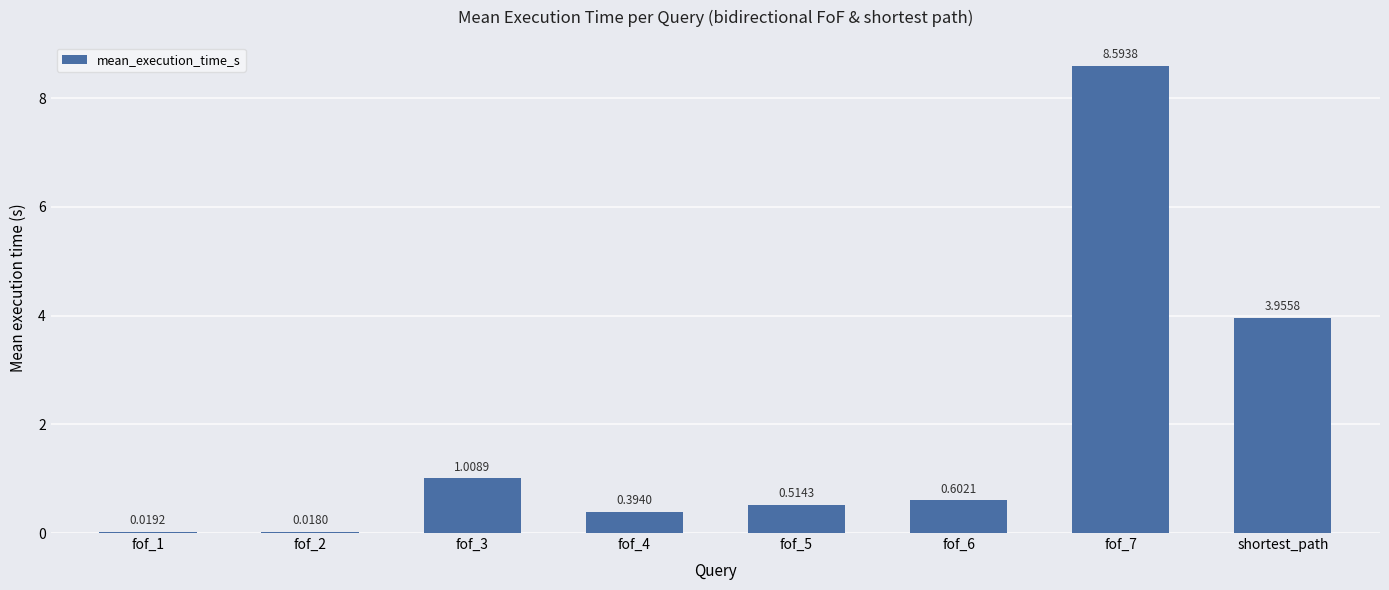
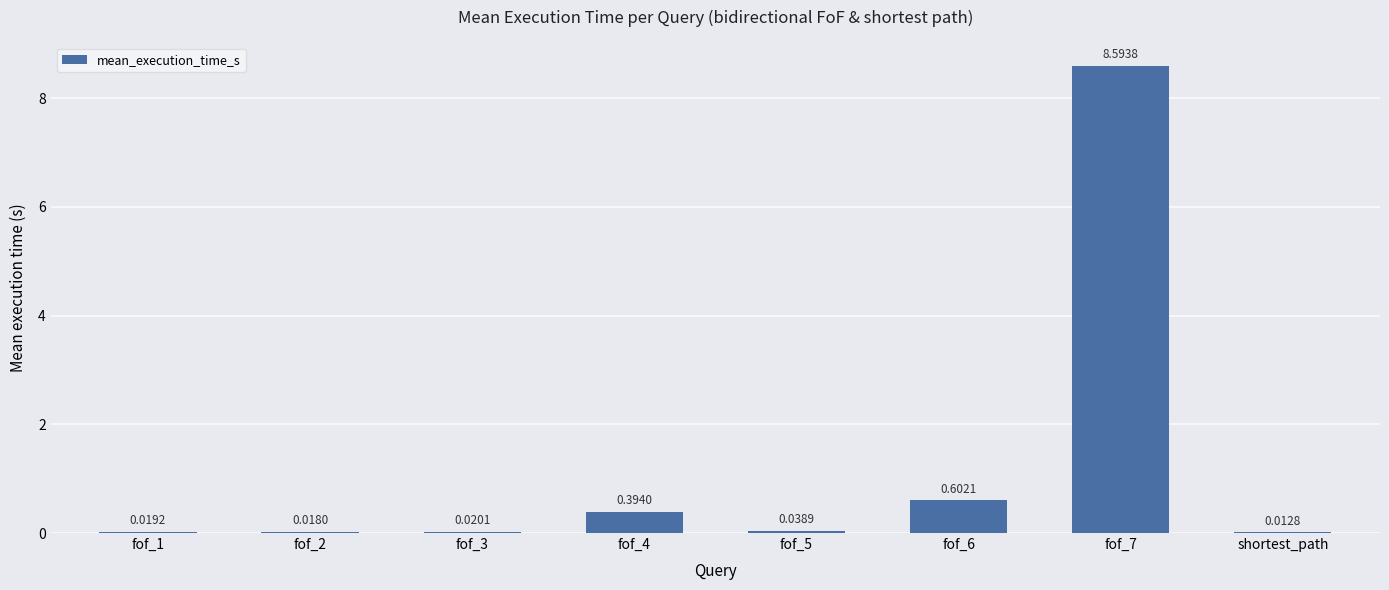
  {
    "fof_1": 0.0192,
    "fof_2": 0.0180,
-   "fof_3": 1.0089,
+   "fof_3": 0.0201,
    "fof_4": 0.3940,
-   "fof_5": 0.5143,
+   "fof_5": 0.0389,
    "fof_6": 0.6021,
    "fof_7": 8.5938,
-   "shortest_path": 3.9558
+   "shortest_path": 0.0128
  }
